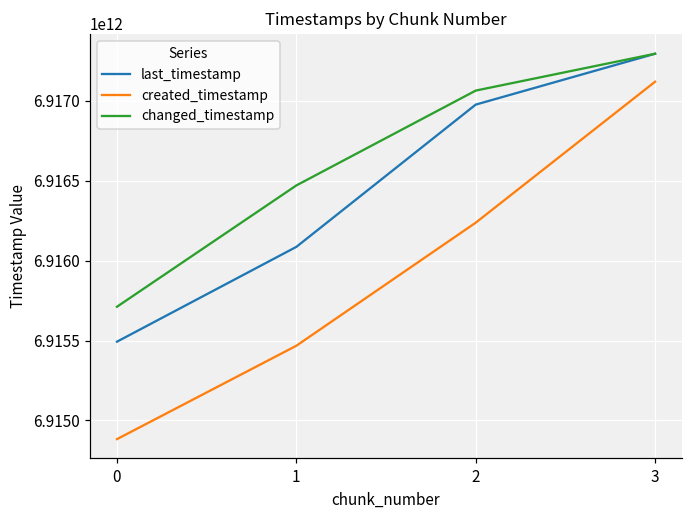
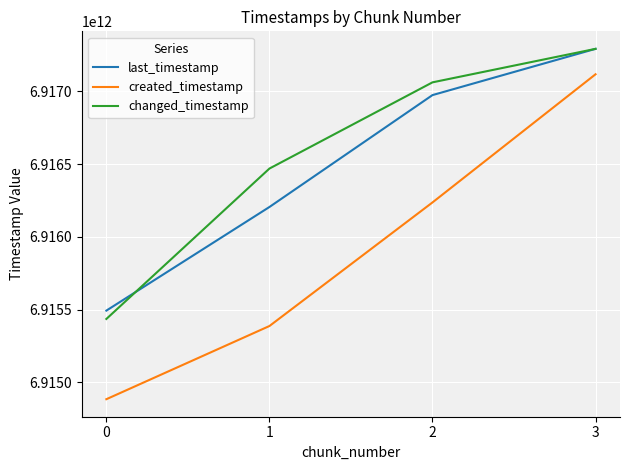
  {
    "last_timestamp": {
      "0": 6915490000000,
-     "1": 6916090000000,
+     "1": 6916210000000,
      "2": 6916980000000
    },
    "created_timestamp": {
      "0": 6914880000000,
-     "1": 6915470000000,
+     "1": 6915390000000,
      "2": 6916240000000,
      "3": 6917120000000
    },
    "changed_timestamp": {
-     "0": 6915710000000,
+     "0": 6915440000000,
      "1": 6916470000000,
      "2": 6917060000000
    }
  }
